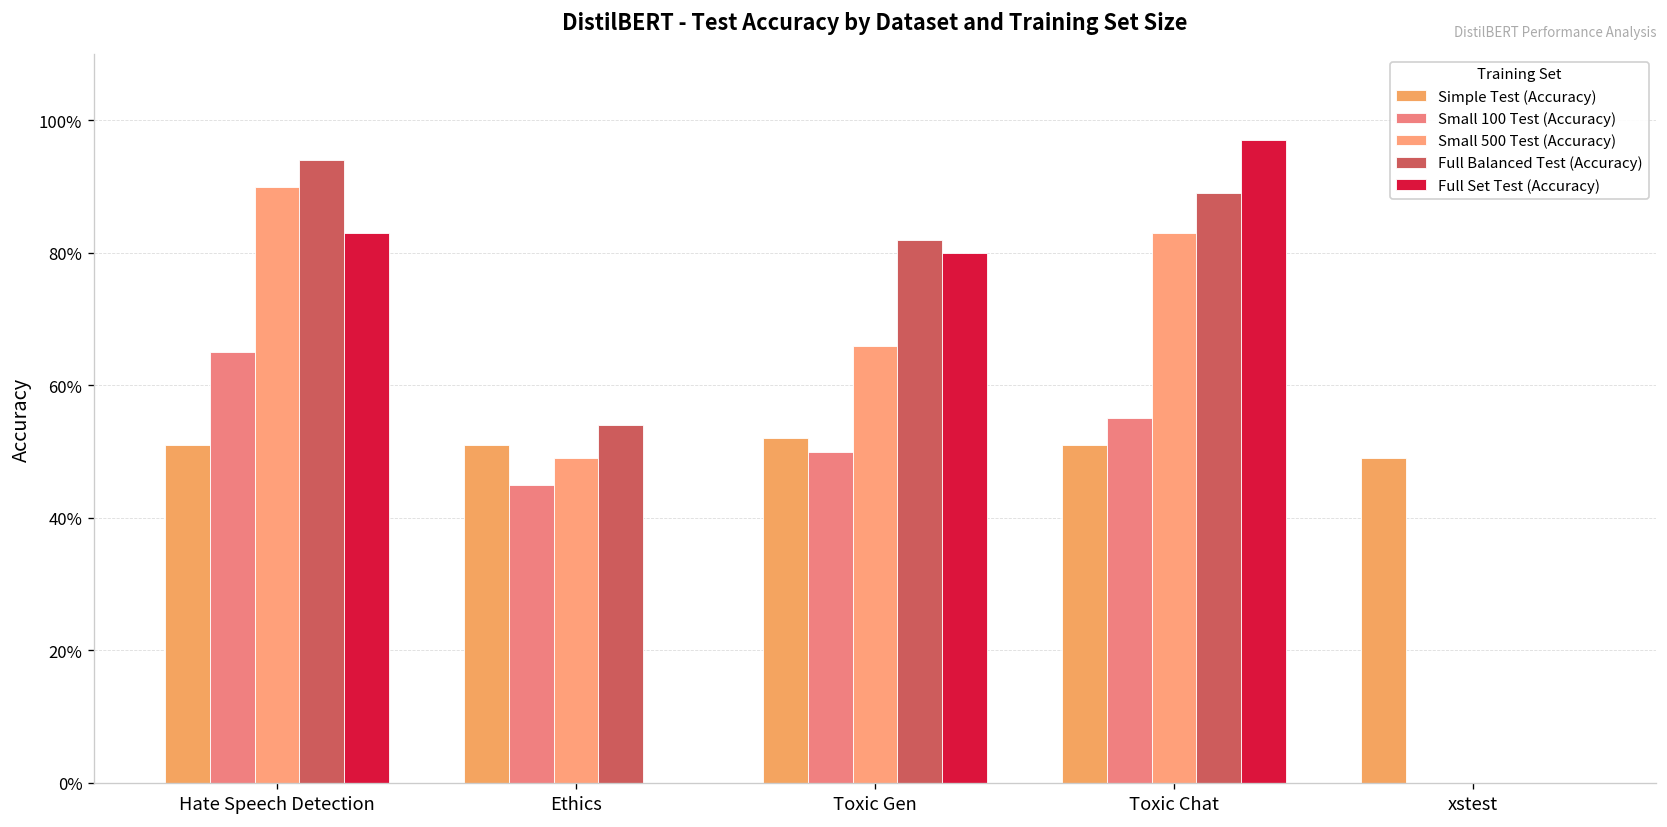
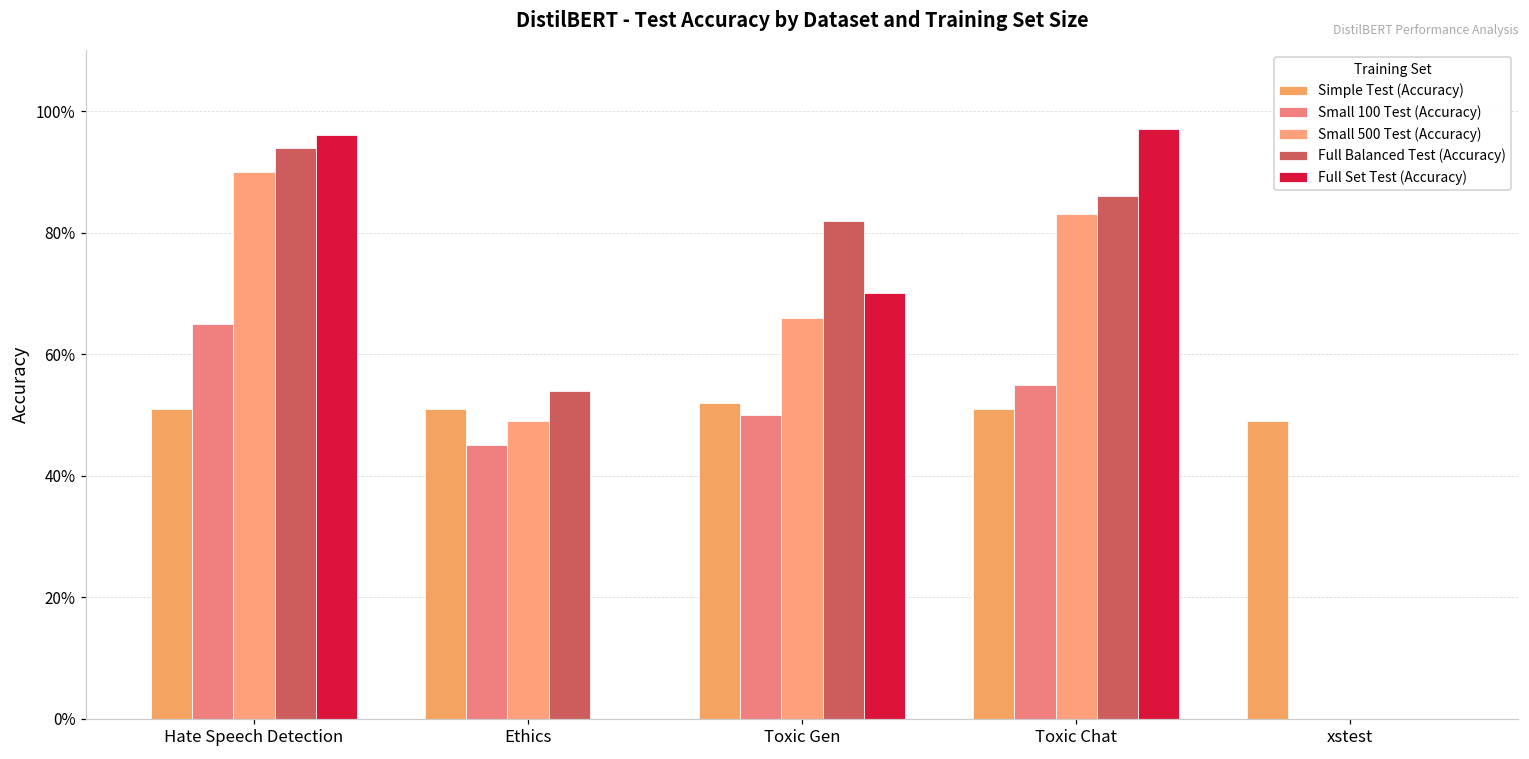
  {
    "Full Balanced Test (Accuracy)": {
      "Hate Speech Detection": "94%",
      "Ethics": "54%",
      "Toxic Gen": "82%",
-     "Toxic Chat": "89%",
+     "Toxic Chat": "86%",
      "xstest": "0%"
    },
    "Full Set Test (Accuracy)": {
-     "Hate Speech Detection": "83%",
+     "Hate Speech Detection": "96%",
      "Ethics": "0%",
-     "Toxic Gen": "80%",
+     "Toxic Gen": "70%",
      "Toxic Chat": "97%",
      "xstest": "0%"
    }
  }
